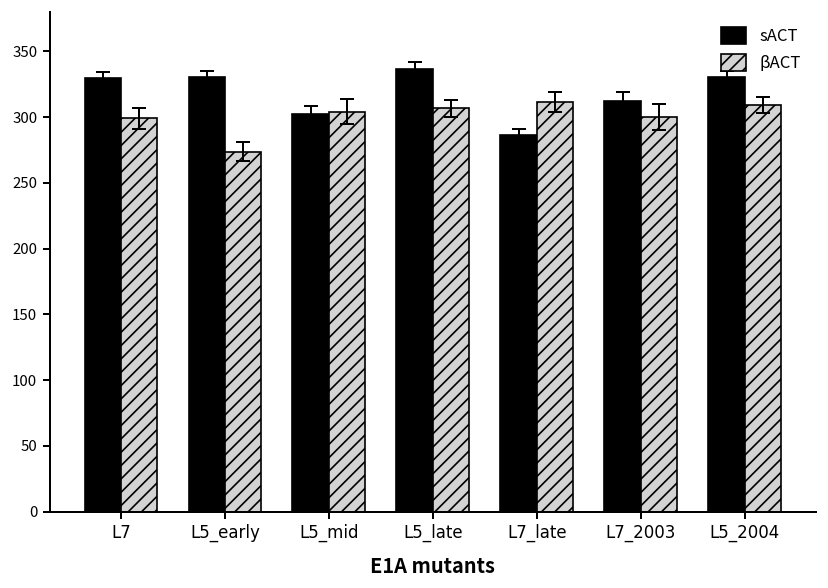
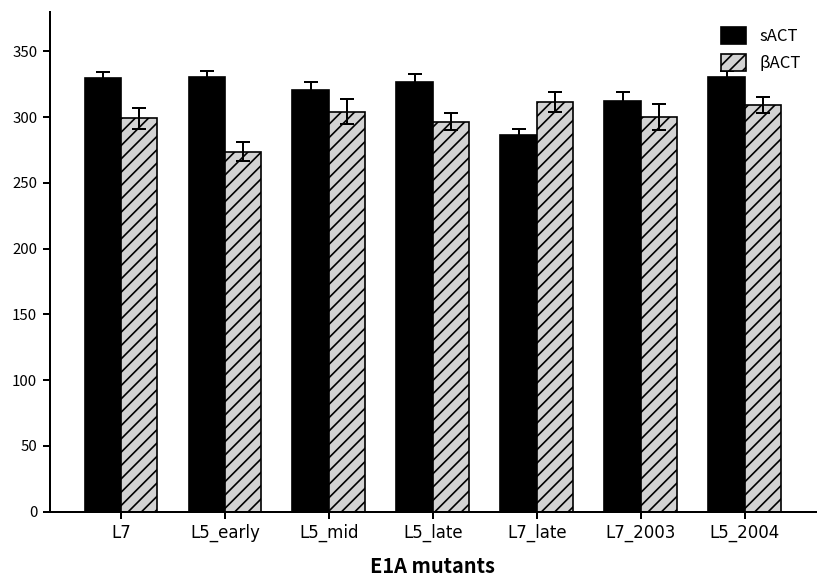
  {
    "sACT": {
      "L7": 329,
      "L5_early": 330,
-     "L5_mid": 302,
-     "L5_late": 336,
+     "L5_mid": 321,
+     "L5_late": 327,
      "L7_late": 287,
      "L7_2003": 313,
      "L5_2004": 330
    },
    "βACT": {
      "L7": 299,
      "L5_early": 274,
      "L5_mid": 304,
-     "L5_late": 307,
+     "L5_late": 297,
      "L7_late": 312,
      "L7_2003": 300,
      "L5_2004": 309
    }
  }
